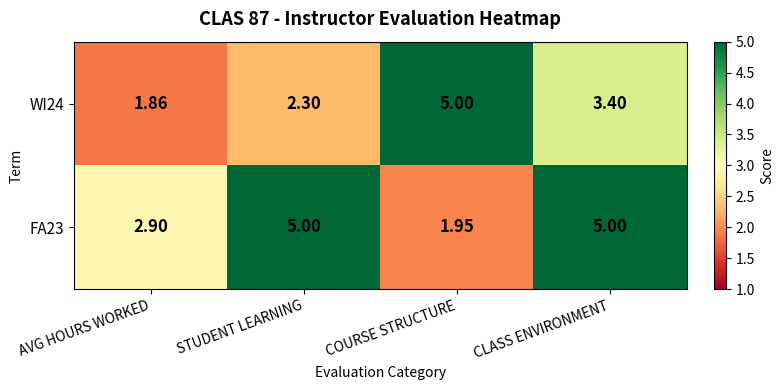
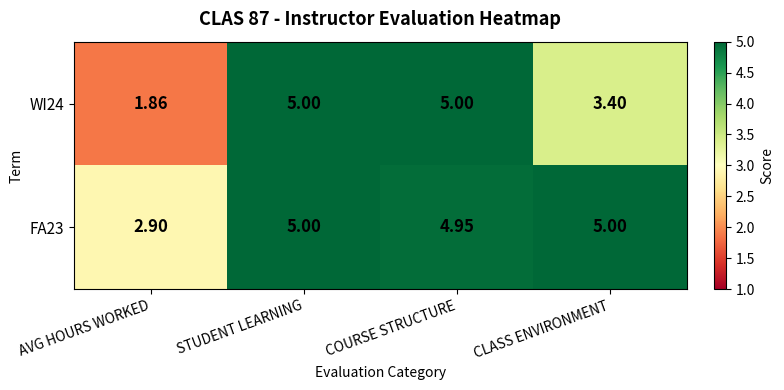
  {
    "WI24": {
      "AVG HOURS WORKED": 1.86,
-     "STUDENT LEARNING": 2.30,
+     "STUDENT LEARNING": 5.00,
      "COURSE STRUCTURE": 5.00,
      "CLASS ENVIRONMENT": 3.40
    },
    "FA23": {
      "AVG HOURS WORKED": 2.90,
      "STUDENT LEARNING": 5.00,
-     "COURSE STRUCTURE": 1.95,
+     "COURSE STRUCTURE": 4.95,
      "CLASS ENVIRONMENT": 5.00
    }
  }
